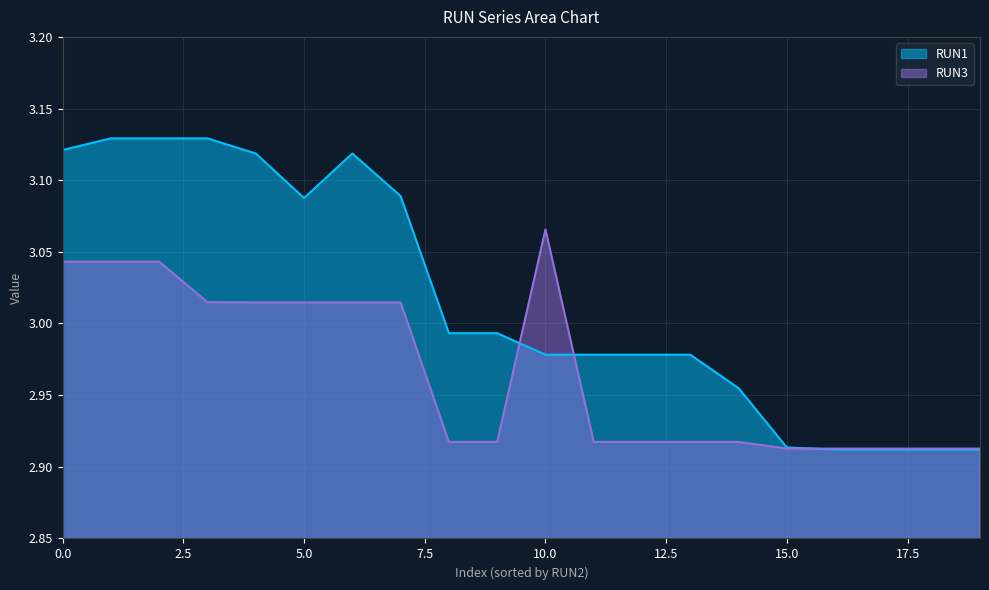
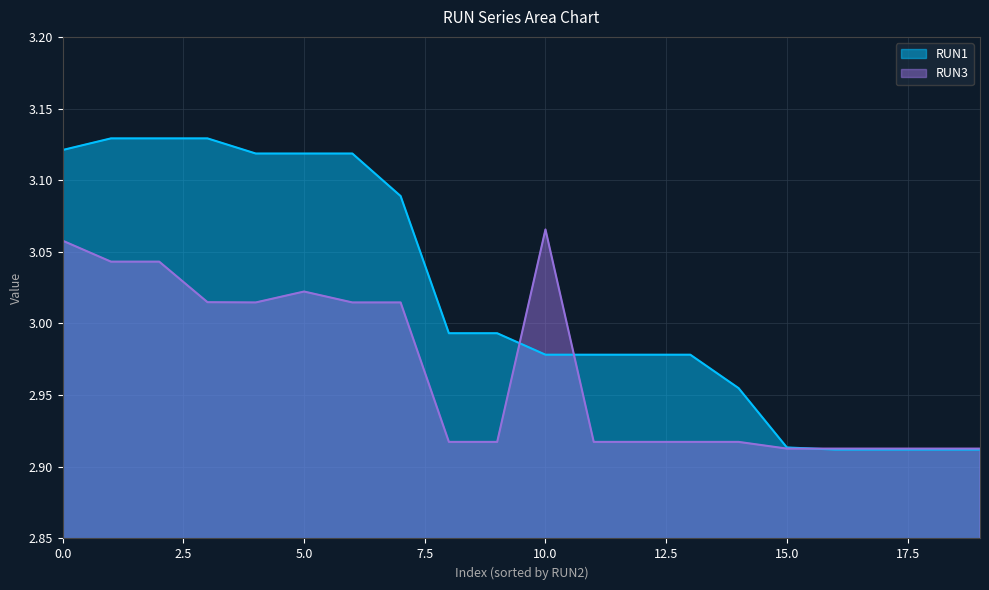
  {
    "RUN1": {
      "0.0": 3.121,
-     "5.0": 3.088,
+     "5.0": 3.119,
      "10.0": 2.978
    },
    "RUN3": {
-     "0.0": 3.043,
-     "5.0": 3.015,
+     "0.0": 3.058,
+     "5.0": 3.022,
      "10.0": 3.066
    }
  }
